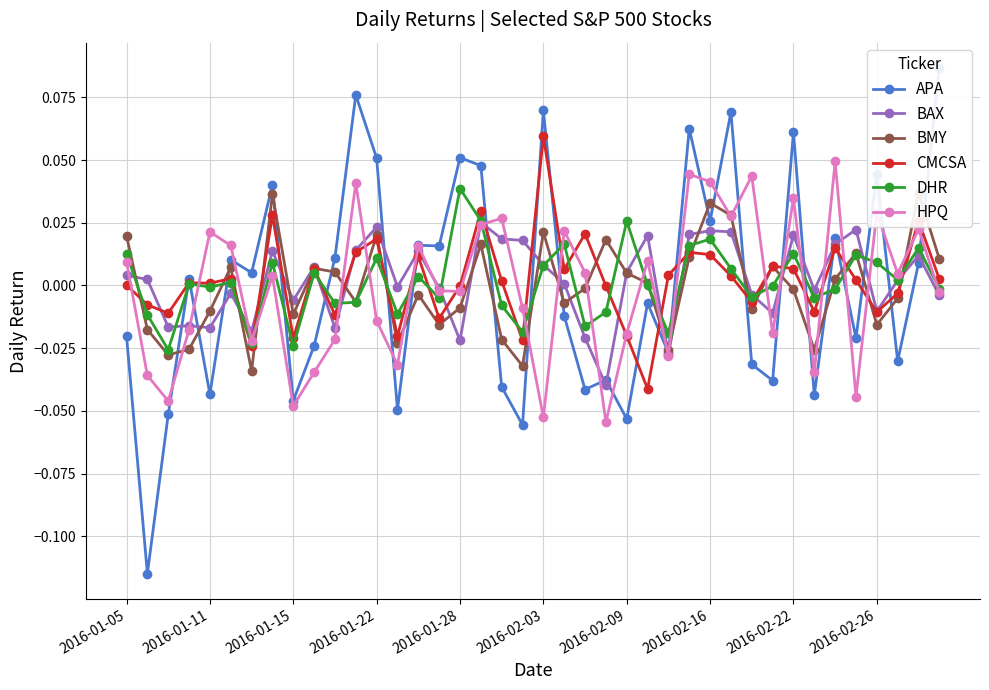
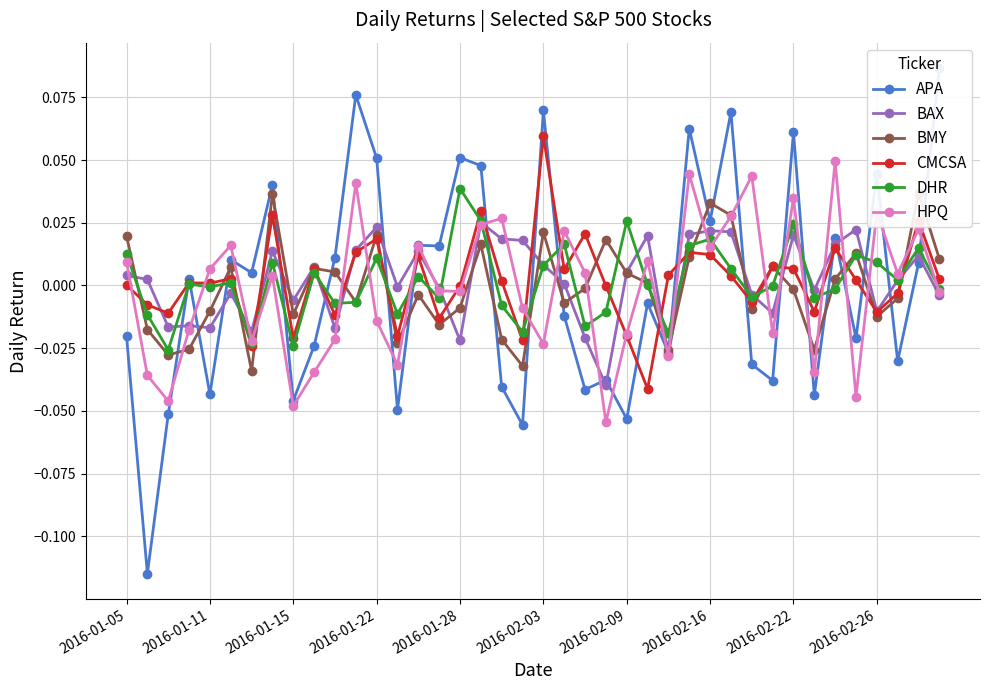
  {
    "APA": {
      "2016-01-05": -0.020,
      "2016-01-11": -0.043,
      "2016-01-15": -0.046,
      "2016-01-22": 0.051,
      "2016-01-28": 0.051,
      "2016-02-03": 0.070,
      "2016-02-09": -0.053,
      "2016-02-16": 0.026,
      "2016-02-22": 0.061
    },
    "BAX": {
      "2016-01-05": 0.004,
      "2016-01-11": -0.017,
      "2016-01-15": -0.006,
      "2016-01-22": 0.023,
      "2016-01-28": -0.022,
      "2016-02-16": 0.022,
      "2016-02-22": 0.020
    },
    "BMY": {
      "2016-01-05": 0.020,
      "2016-01-11": -0.010,
      "2016-01-15": -0.011,
      "2016-01-22": 0.020,
      "2016-01-28": -0.009,
      "2016-02-03": 0.021,
      "2016-02-16": 0.033,
      "2016-02-22": -0.002,
-     "2016-02-26": -0.016
+     "2016-02-26": -0.012
    },
    "CMCSA": {
      "2016-01-05": 0.000,
      "2016-01-11": 0.001,
      "2016-01-15": -0.021,
      "2016-01-22": 0.019,
      "2016-01-28": 0.000,
      "2016-02-03": 0.060,
      "2016-02-16": 0.012,
      "2016-02-22": 0.007
    },
    "DHR": {
      "2016-01-05": 0.013,
      "2016-01-11": -0.001,
      "2016-01-15": -0.024,
      "2016-01-22": 0.011,
      "2016-01-28": 0.039,
      "2016-02-09": 0.026,
      "2016-02-16": 0.018,
-     "2016-02-22": 0.013,
+     "2016-02-22": 0.025,
      "2016-02-26": 0.009
    },
    "HPQ": {
      "2016-01-05": 0.009,
-     "2016-01-11": 0.021,
+     "2016-01-11": 0.007,
      "2016-01-15": -0.048,
      "2016-01-22": -0.014,
      "2016-01-28": -0.002,
-     "2016-02-03": -0.053,
-     "2016-02-16": 0.041,
+     "2016-02-03": -0.023,
+     "2016-02-16": 0.015,
      "2016-02-22": 0.035
    }
  }
